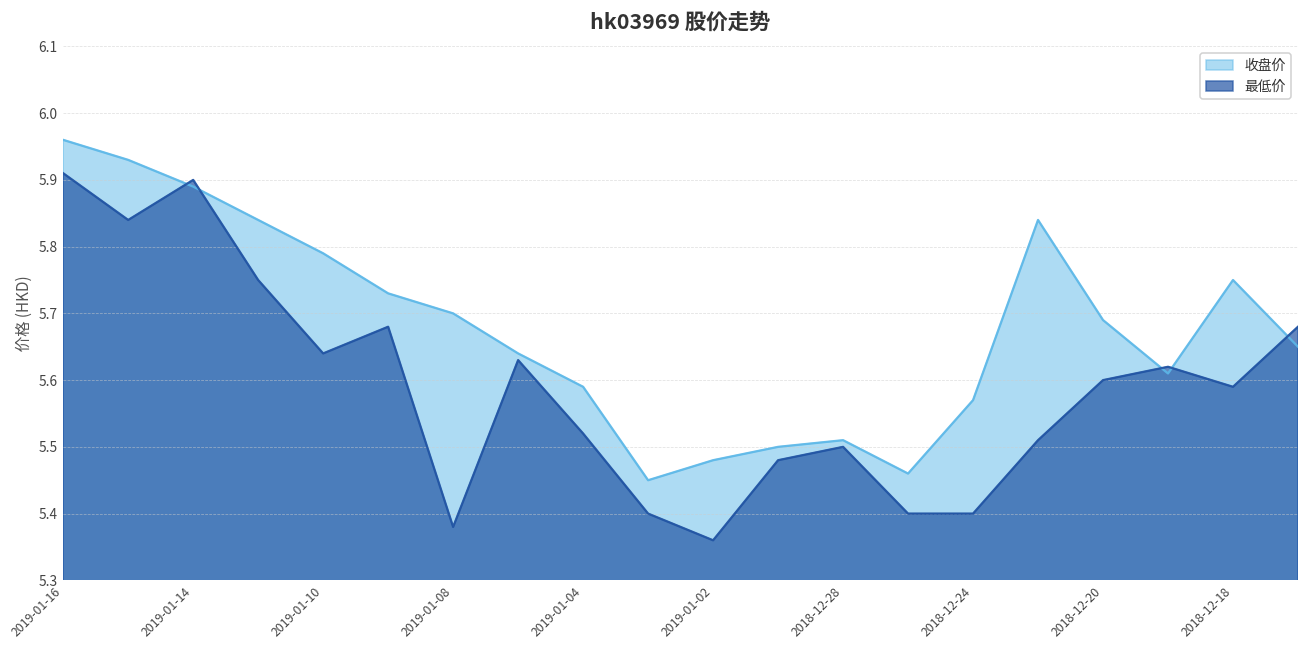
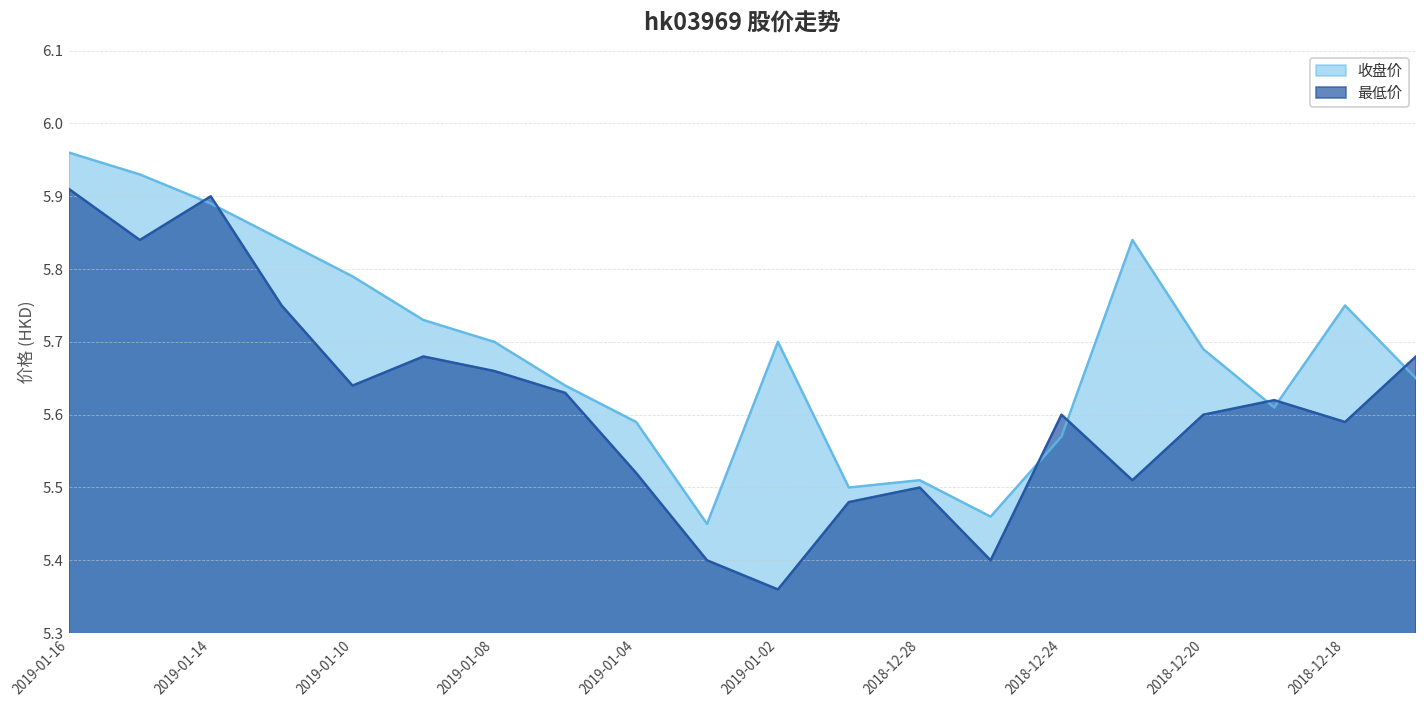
  {
    "收盘价": {
      "2019-01-16": 5.96,
      "2019-01-14": 5.89,
      "2019-01-10": 5.79,
      "2019-01-08": 5.70,
      "2019-01-04": 5.59,
-     "2019-01-02": 5.48,
+     "2019-01-02": 5.70,
      "2018-12-28": 5.51,
      "2018-12-24": 5.57,
      "2018-12-20": 5.69,
      "2018-12-18": 5.75
    },
    "最低价": {
      "2019-01-16": 5.91,
      "2019-01-14": 5.90,
      "2019-01-10": 5.64,
-     "2019-01-08": 5.38,
+     "2019-01-08": 5.66,
      "2019-01-04": 5.52,
      "2019-01-02": 5.36,
      "2018-12-28": 5.50,
-     "2018-12-24": 5.4,
+     "2018-12-24": 5.6,
      "2018-12-20": 5.60,
      "2018-12-18": 5.59
    }
  }
